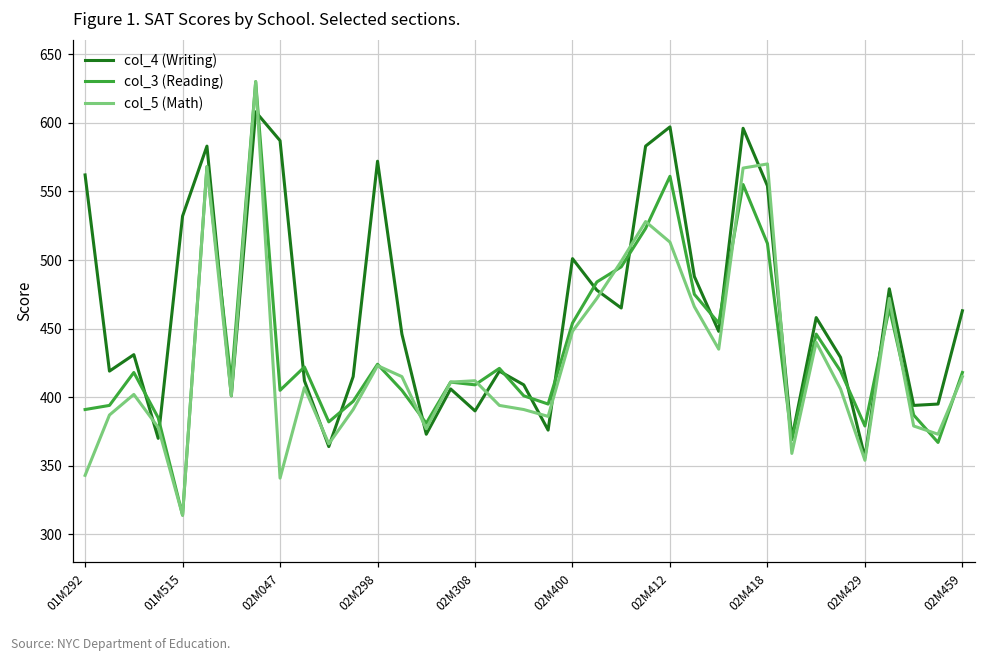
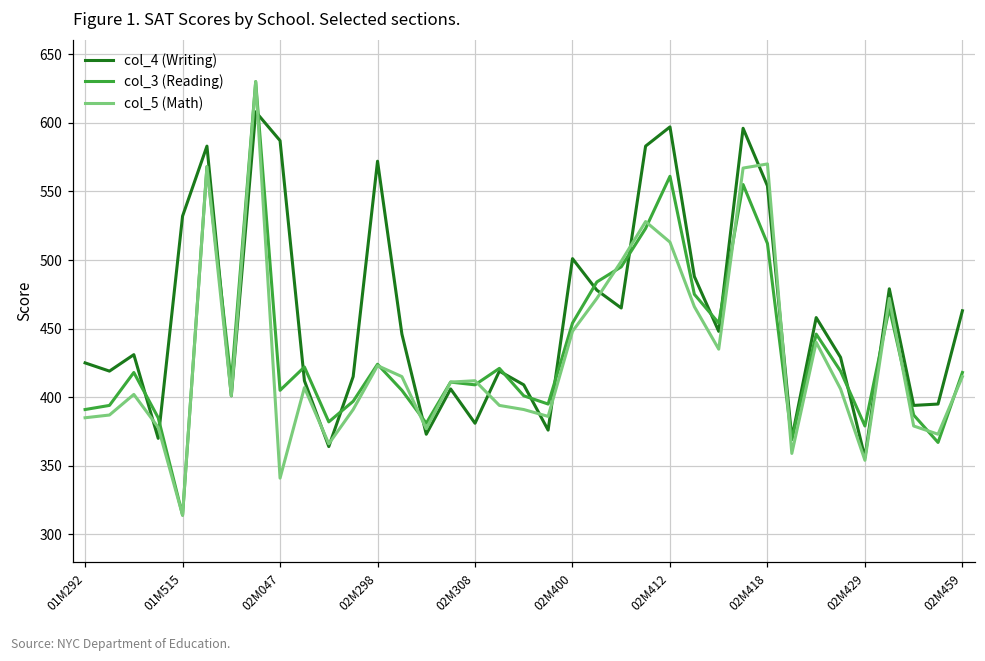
  {
    "col_4 (Writing)": {
-     "01M292": 562,
+     "01M292": 425,
      "01M515": 532,
      "02M047": 587,
      "02M298": 572,
-     "02M308": 390,
+     "02M308": 381,
      "02M400": 501,
      "02M412": 597,
      "02M418": 554,
      "02M459": 463
    },
    "col_3 (Reading)": {
      "01M292": 391,
      "02M047": 405,
      "02M308": 409,
      "02M400": 454,
      "02M412": 561,
      "02M418": 512,
      "02M429": 379,
      "02M459": 418
    },
    "col_5 (Math)": {
-     "01M292": 343,
+     "01M292": 385,
      "02M047": 341,
      "02M308": 412,
      "02M400": 448,
      "02M412": 513,
      "02M418": 570,
      "02M459": 415
    }
  }
